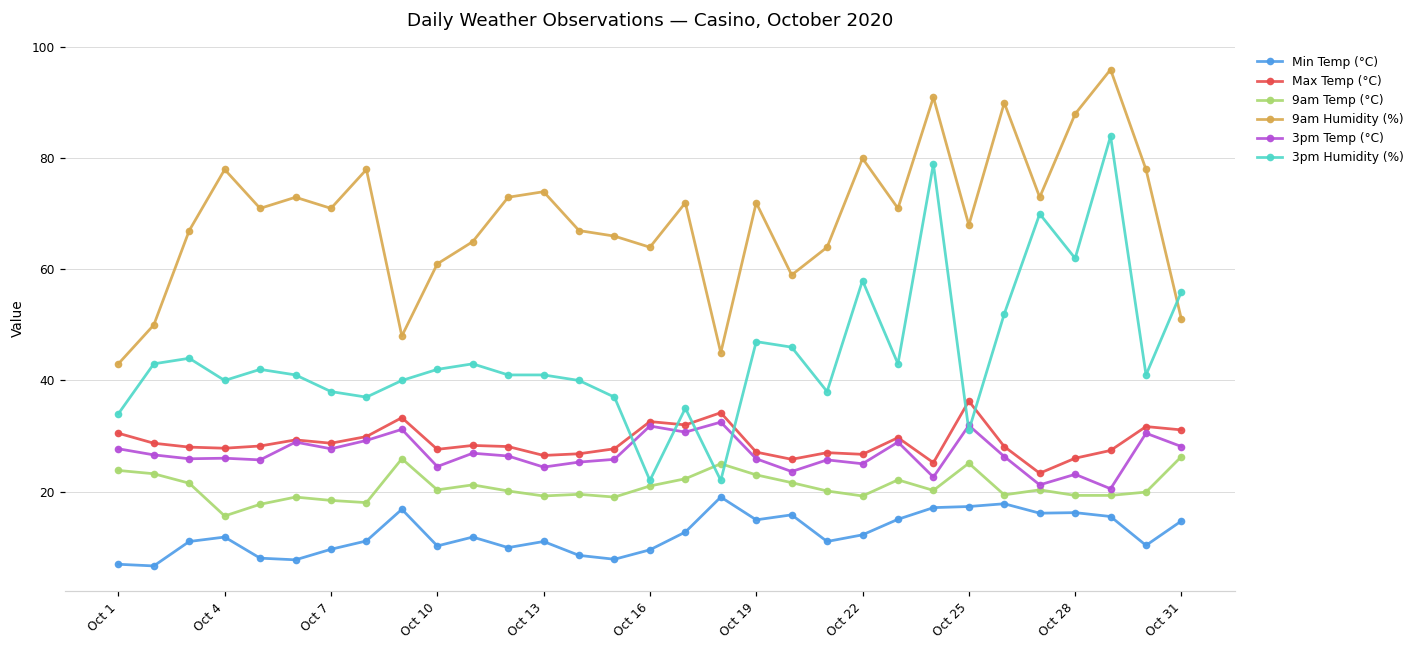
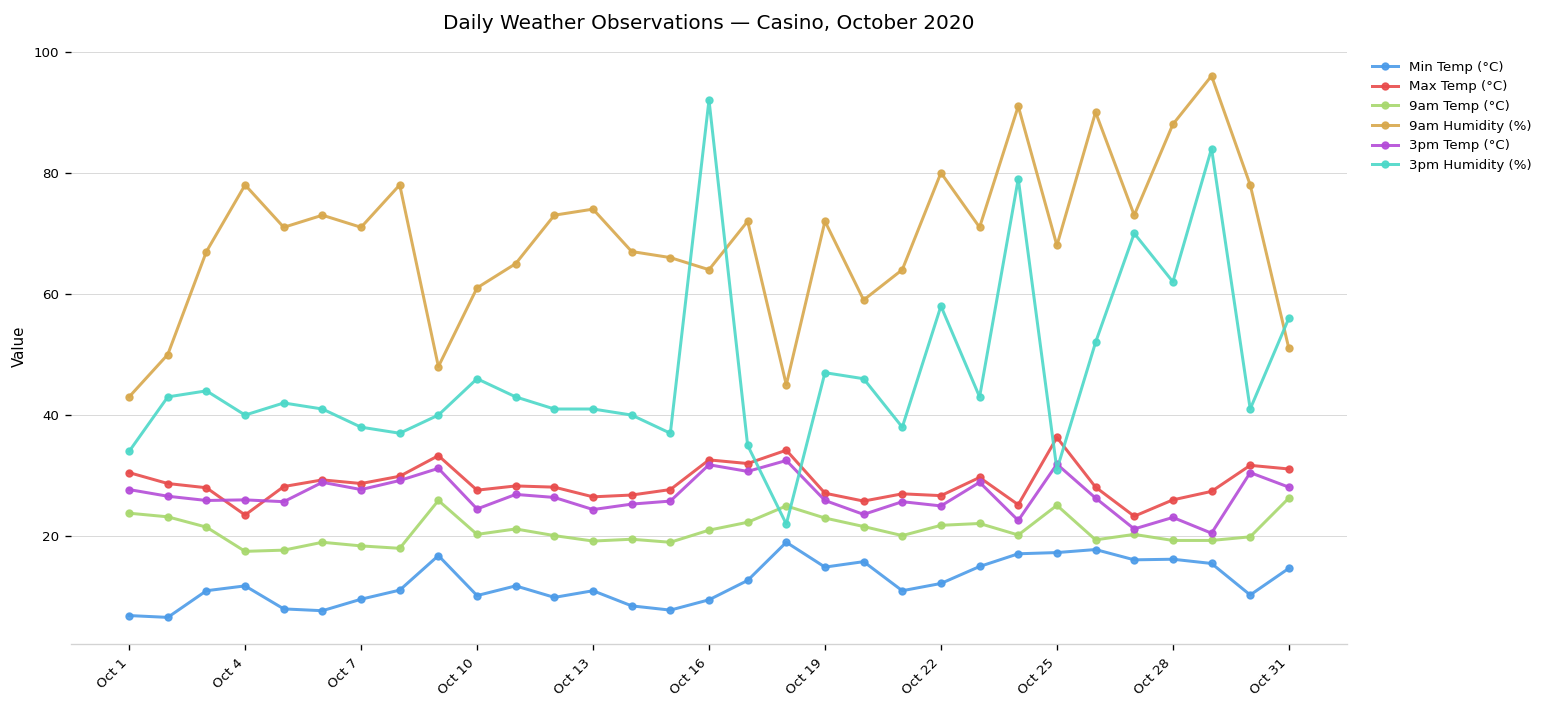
  {
    "Min Temp (°C)": {
      "Oct 1": 7,
      "Oct 4": 12,
      "Oct 7": 10,
      "Oct 10": 10,
      "Oct 13": 11,
      "Oct 16": 10,
      "Oct 19": 15,
      "Oct 22": 12,
      "Oct 25": 17,
      "Oct 28": 16,
      "Oct 31": 15
    },
    "Max Temp (°C)": {
      "Oct 1": 31,
-     "Oct 4": 28,
+     "Oct 4": 24,
      "Oct 7": 29,
      "Oct 10": 28,
      "Oct 13": 27,
      "Oct 16": 33,
      "Oct 19": 27,
      "Oct 22": 27,
      "Oct 25": 36,
      "Oct 28": 26,
      "Oct 31": 31
    },
    "9am Temp (°C)": {
      "Oct 1": 24,
-     "Oct 4": 16,
+     "Oct 4": 18,
      "Oct 7": 18,
      "Oct 10": 20,
      "Oct 13": 19,
      "Oct 16": 21,
      "Oct 19": 23,
-     "Oct 22": 19,
+     "Oct 22": 22,
      "Oct 25": 25,
      "Oct 28": 19,
      "Oct 31": 26
    },
    "9am Humidity (%)": {
      "Oct 1": 43,
      "Oct 4": 78,
      "Oct 7": 71,
      "Oct 10": 61,
      "Oct 13": 74,
      "Oct 16": 64,
      "Oct 19": 72,
      "Oct 22": 80,
      "Oct 25": 68,
      "Oct 28": 88,
      "Oct 31": 51
    },
    "3pm Temp (°C)": {
      "Oct 1": 28,
      "Oct 4": 26,
      "Oct 7": 28,
      "Oct 10": 25,
      "Oct 13": 24,
      "Oct 16": 32,
      "Oct 19": 26,
      "Oct 22": 25,
      "Oct 25": 32,
      "Oct 28": 23,
      "Oct 31": 28
    },
    "3pm Humidity (%)": {
      "Oct 1": 34,
      "Oct 4": 40,
      "Oct 7": 38,
-     "Oct 10": 42,
+     "Oct 10": 46,
      "Oct 13": 41,
-     "Oct 16": 22,
+     "Oct 16": 92,
      "Oct 19": 47,
      "Oct 22": 58,
      "Oct 25": 31,
      "Oct 28": 62,
      "Oct 31": 56
    }
  }
